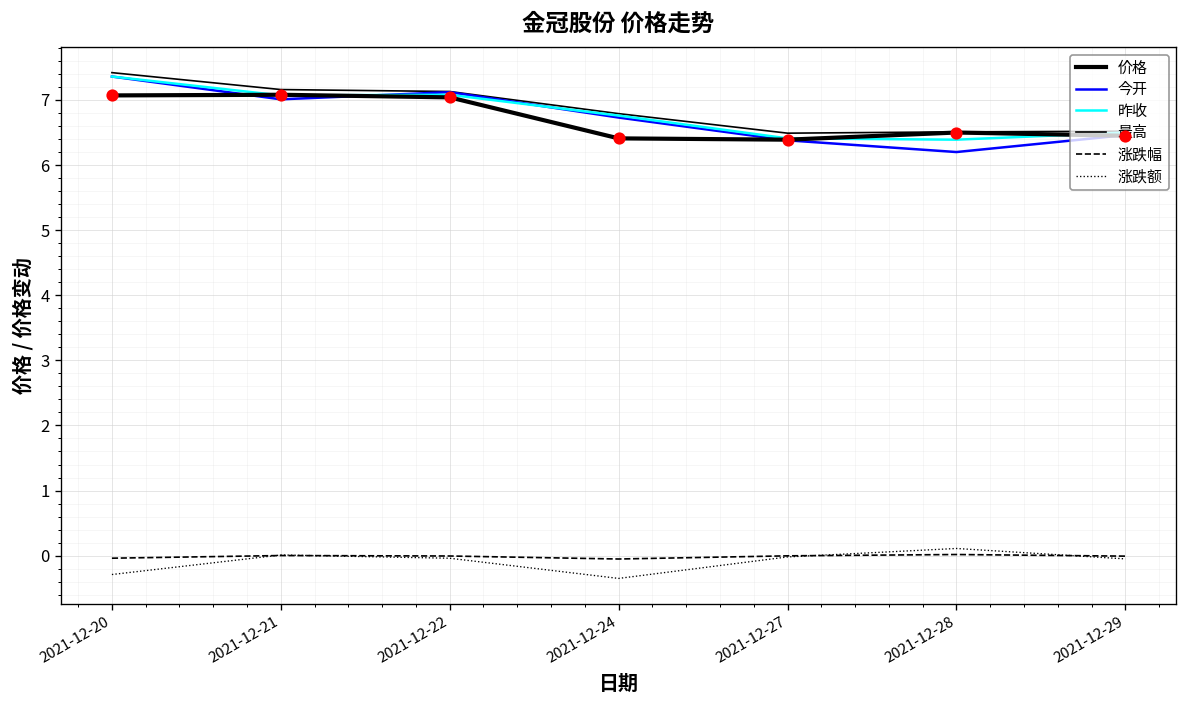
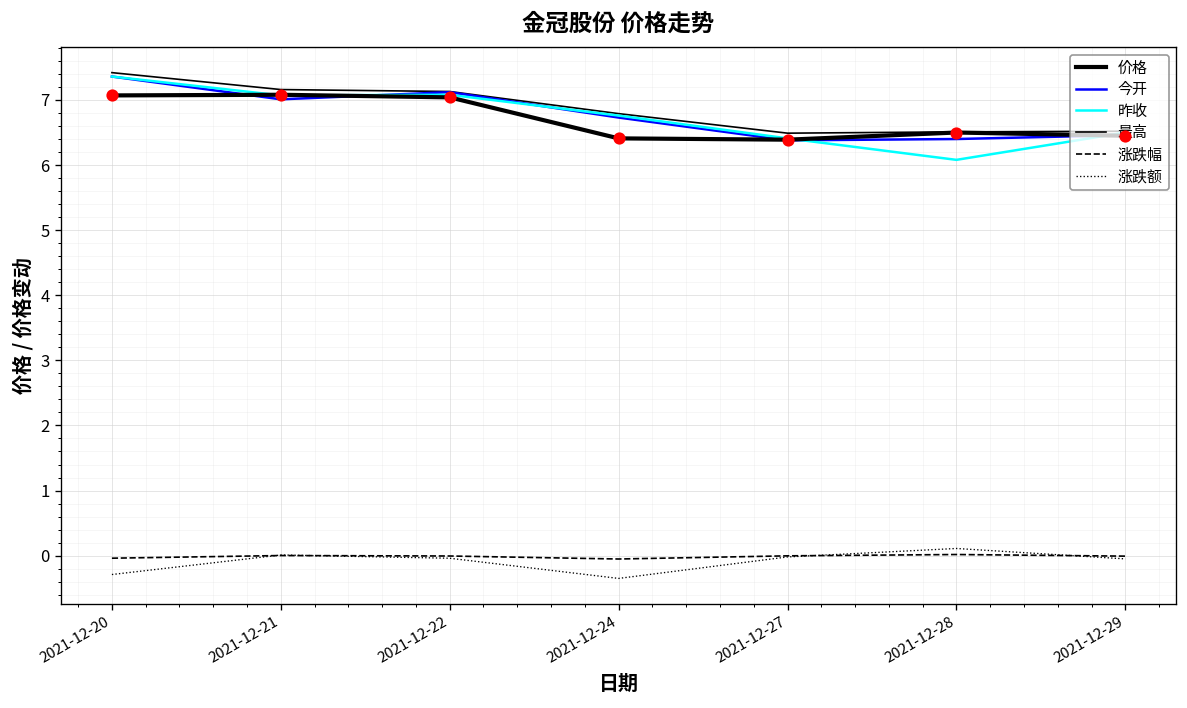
  {
    "今开": {
      "2021-12-21": 7.0,
-     "2021-12-28": 6.2
+     "2021-12-28": 6.4
    },
    "昨收": {
-     "2021-12-28": 6.4
+     "2021-12-28": 6.1
    }
  }
